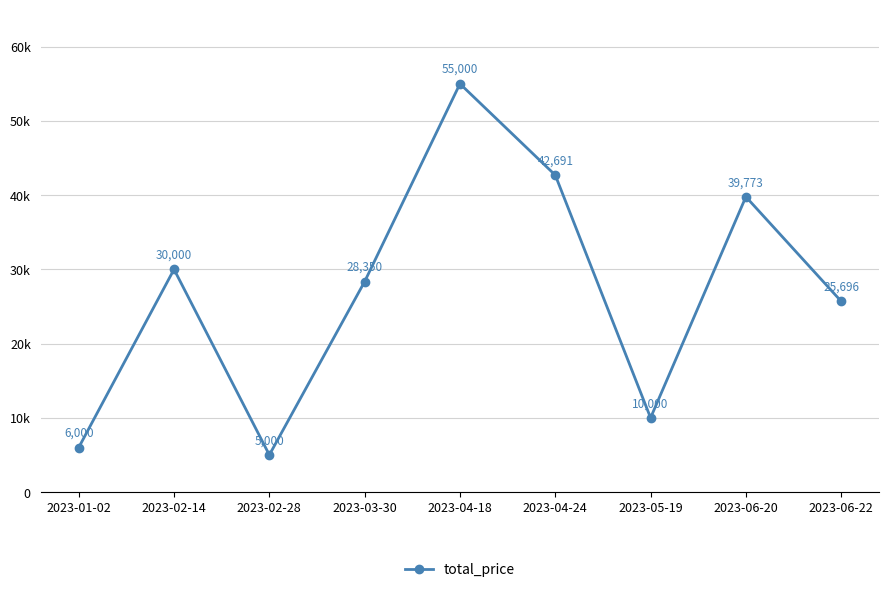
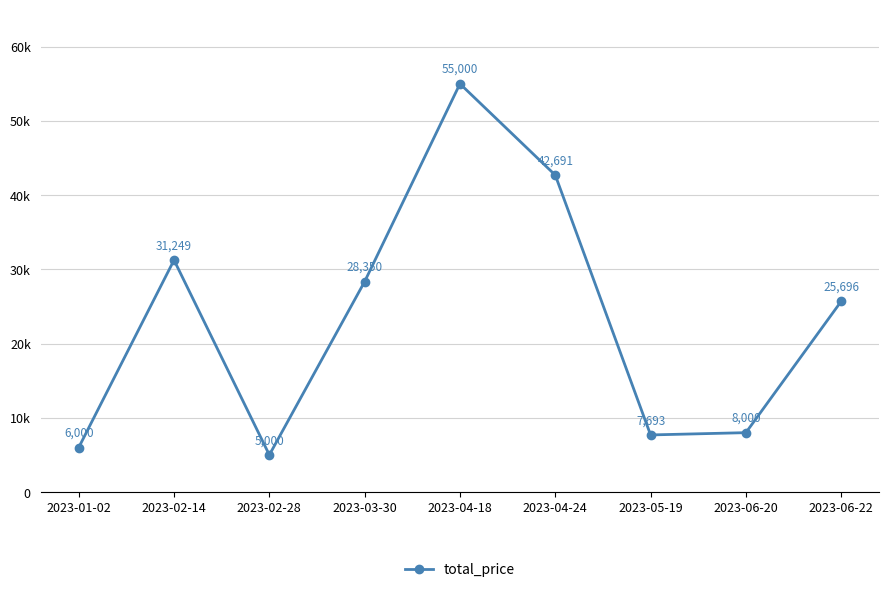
  {
    "2023-01-02": "6,000",
-   "2023-02-14": "30,000",
+   "2023-02-14": "31,249",
    "2023-02-28": "5,000",
    "2023-03-30": "28,350",
    "2023-04-18": "55,000",
    "2023-04-24": "42,691",
-   "2023-05-19": "10,000",
-   "2023-06-20": "39,773",
+   "2023-05-19": "7,693",
+   "2023-06-20": "8,000",
    "2023-06-22": "25,696"
  }
